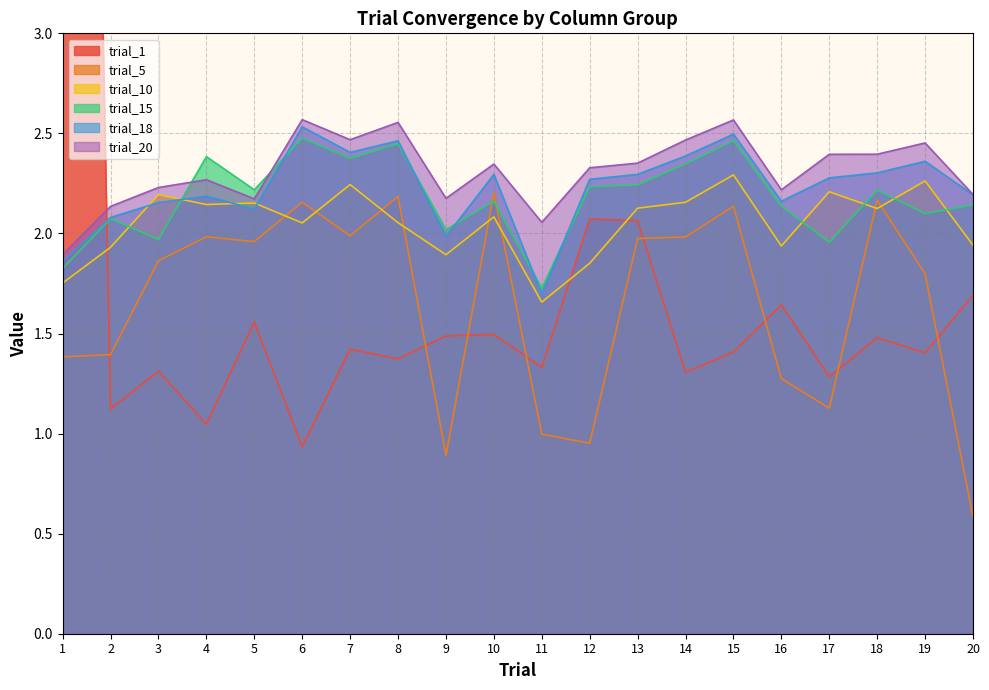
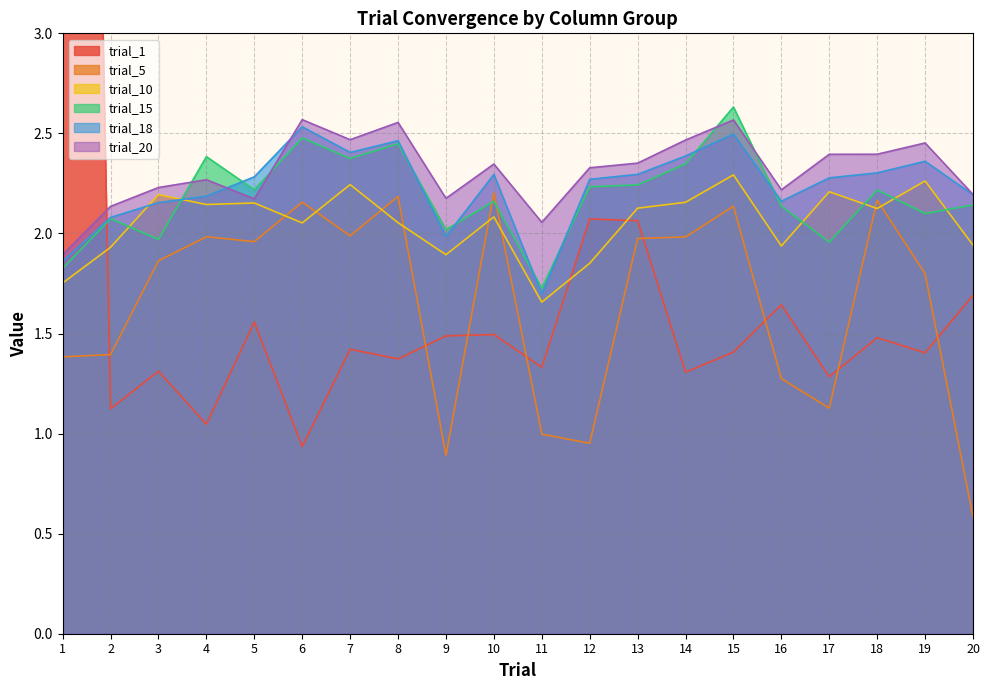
  {
    "trial_10": {
      "1": 1.75,
      "2": 1.93,
      "3": 2.19,
      "4": 2.14,
      "5": 2.15,
      "6": 2.05,
      "7": 2.24,
      "8": 2.05,
      "9": 1.89,
      "10": 2.08,
      "11": 1.66,
      "12": 1.85,
      "13": 2.13,
      "14": 2.16,
      "15": 2.29,
      "16": 1.94,
      "17": 2.21,
      "18": 2.12,
      "19": 2.26,
      "20": 1.94
    },
    "trial_15": {
      "1": 1.83,
      "3": 1.97,
      "4": 2.38,
      "5": 2.22,
      "6": 2.48,
      "7": 2.37,
      "8": 2.45,
      "9": 2.02,
      "10": 2.16,
      "11": 1.73,
      "12": 2.23,
      "13": 2.24,
      "14": 2.35,
-     "15": 2.46,
+     "15": 2.63,
      "16": 2.14,
      "17": 1.96,
      "18": 2.22,
      "19": 2.10,
      "20": 2.14
    },
    "trial_18": {
      "1": 1.86,
      "3": 2.15,
      "4": 2.19,
-     "5": 2.12,
+     "5": 2.28,
      "6": 2.53,
      "7": 2.41,
      "8": 2.46,
      "9": 1.98,
      "10": 2.30,
      "11": 1.70,
      "12": 2.27,
      "13": 2.30,
      "14": 2.39,
      "15": 2.50,
      "16": 2.16,
      "17": 2.28,
      "18": 2.30,
      "19": 2.36
    },
    "trial_20": {
      "1": 1.89,
      "2": 2.14,
      "3": 2.23,
      "4": 2.27,
      "5": 2.17,
      "6": 2.57,
      "7": 2.47,
      "8": 2.55,
      "9": 2.18,
      "10": 2.35,
      "11": 2.06,
      "12": 2.33,
      "13": 2.35,
      "14": 2.47,
      "15": 2.57,
      "16": 2.22,
      "17": 2.40,
      "18": 2.40,
      "19": 2.45
    }
  }
